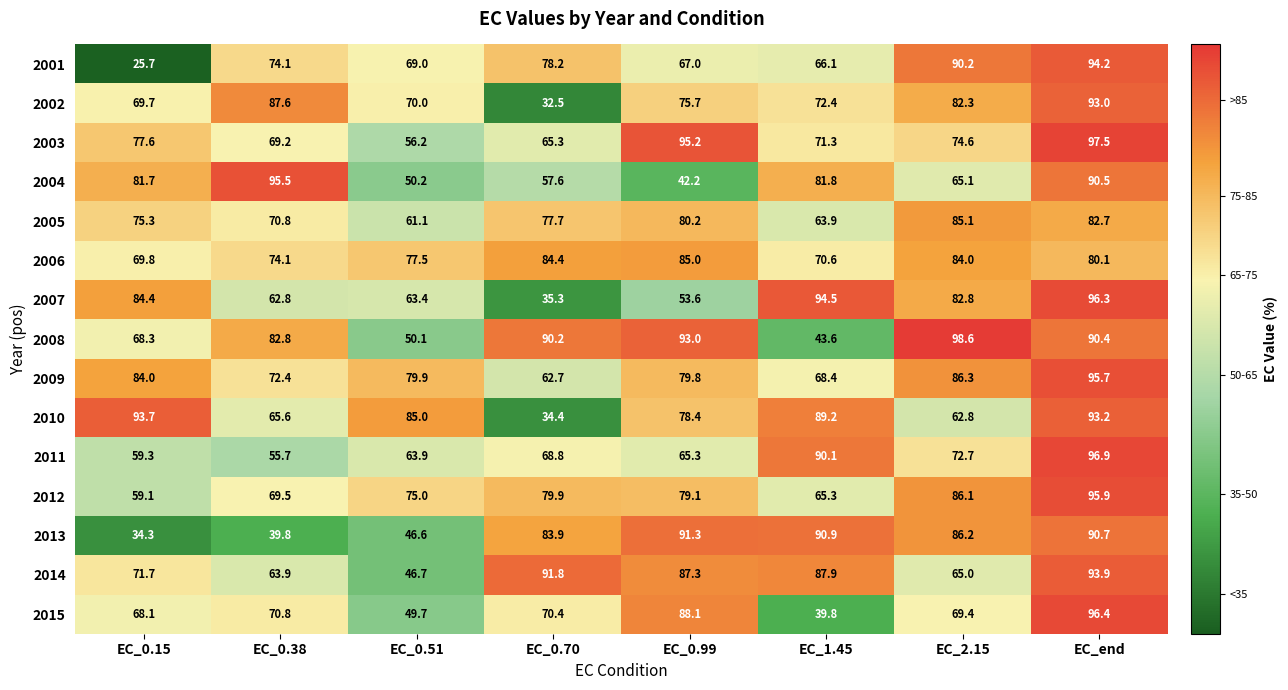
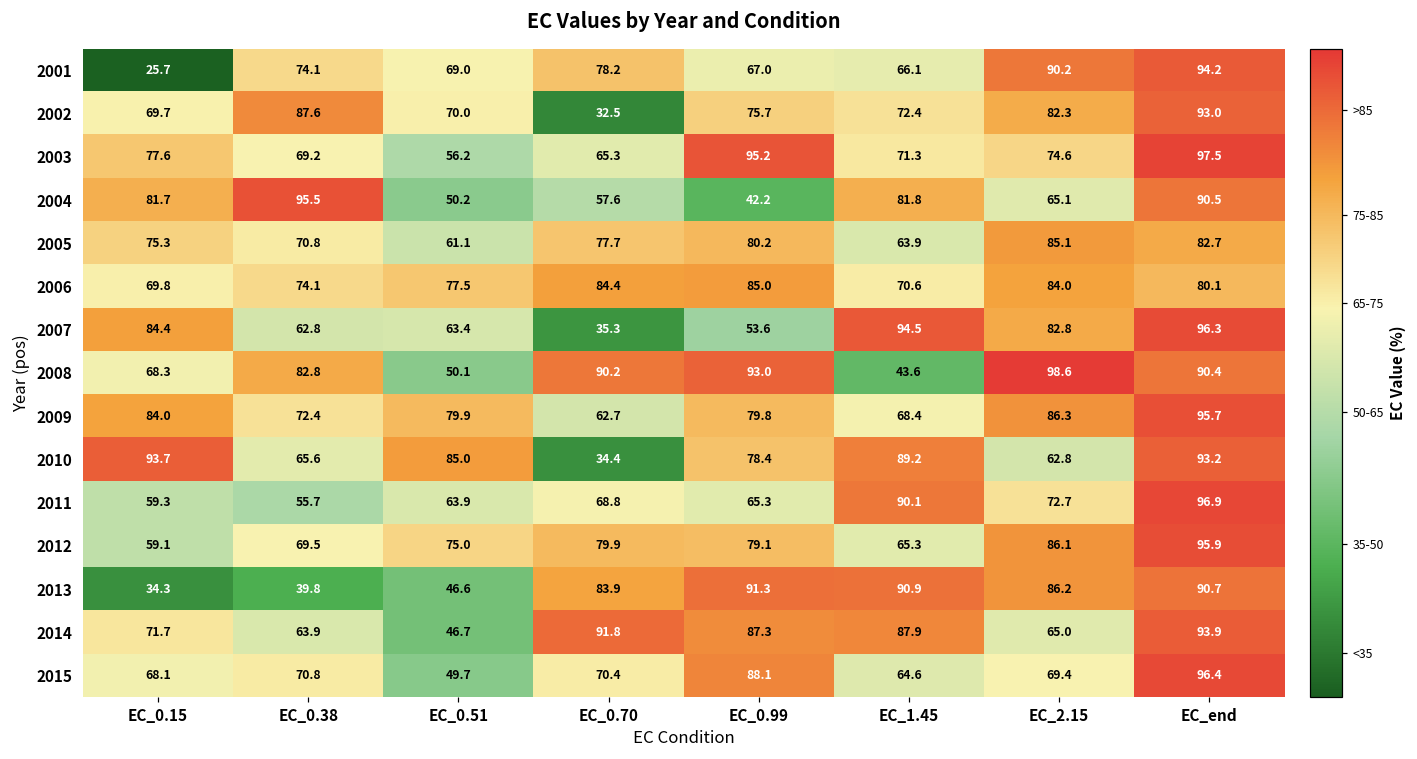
  {
    "2001": {
      "EC_0.15": 25.7,
      "EC_0.38": 74.1,
      "EC_0.51": 69.0,
      "EC_0.70": 78.2,
      "EC_0.99": 67.0,
      "EC_1.45": 66.1,
      "EC_2.15": 90.2,
      "EC_end": 94.2
    },
    "2002": {
      "EC_0.15": 69.7,
      "EC_0.38": 87.6,
      "EC_0.51": 70.0,
      "EC_0.70": 32.5,
      "EC_0.99": 75.7,
      "EC_1.45": 72.4,
      "EC_2.15": 82.3,
      "EC_end": 93.0
    },
    "2003": {
      "EC_0.15": 77.6,
      "EC_0.38": 69.2,
      "EC_0.51": 56.2,
      "EC_0.70": 65.3,
      "EC_0.99": 95.2,
      "EC_1.45": 71.3,
      "EC_2.15": 74.6,
      "EC_end": 97.5
    },
    "2004": {
      "EC_0.15": 81.7,
      "EC_0.38": 95.5,
      "EC_0.51": 50.2,
      "EC_0.70": 57.6,
      "EC_0.99": 42.2,
      "EC_1.45": 81.8,
      "EC_2.15": 65.1,
      "EC_end": 90.5
    },
    "2005": {
      "EC_0.15": 75.3,
      "EC_0.38": 70.8,
      "EC_0.51": 61.1,
      "EC_0.70": 77.7,
      "EC_0.99": 80.2,
      "EC_1.45": 63.9,
      "EC_2.15": 85.1,
      "EC_end": 82.7
    },
    "2006": {
      "EC_0.15": 69.8,
      "EC_0.38": 74.1,
      "EC_0.51": 77.5,
      "EC_0.70": 84.4,
      "EC_0.99": 85.0,
      "EC_1.45": 70.6,
      "EC_2.15": 84.0,
      "EC_end": 80.1
    },
    "2007": {
      "EC_0.15": 84.4,
      "EC_0.38": 62.8,
      "EC_0.51": 63.4,
      "EC_0.70": 35.3,
      "EC_0.99": 53.6,
      "EC_1.45": 94.5,
      "EC_2.15": 82.8,
      "EC_end": 96.3
    },
    "2008": {
      "EC_0.15": 68.3,
      "EC_0.38": 82.8,
      "EC_0.51": 50.1,
      "EC_0.70": 90.2,
      "EC_0.99": 93.0,
      "EC_1.45": 43.6,
      "EC_2.15": 98.6,
      "EC_end": 90.4
    },
    "2009": {
      "EC_0.15": 84.0,
      "EC_0.38": 72.4,
      "EC_0.51": 79.9,
      "EC_0.70": 62.7,
      "EC_0.99": 79.8,
      "EC_1.45": 68.4,
      "EC_2.15": 86.3,
      "EC_end": 95.7
    },
    "2010": {
      "EC_0.15": 93.7,
      "EC_0.38": 65.6,
      "EC_0.51": 85.0,
      "EC_0.70": 34.4,
      "EC_0.99": 78.4,
      "EC_1.45": 89.2,
      "EC_2.15": 62.8,
      "EC_end": 93.2
    },
    "2011": {
      "EC_0.15": 59.3,
      "EC_0.38": 55.7,
      "EC_0.51": 63.9,
      "EC_0.70": 68.8,
      "EC_0.99": 65.3,
      "EC_1.45": 90.1,
      "EC_2.15": 72.7,
      "EC_end": 96.9
    },
    "2012": {
      "EC_0.15": 59.1,
      "EC_0.38": 69.5,
      "EC_0.51": 75.0,
      "EC_0.70": 79.9,
      "EC_0.99": 79.1,
      "EC_1.45": 65.3,
      "EC_2.15": 86.1,
      "EC_end": 95.9
    },
    "2013": {
      "EC_0.15": 34.3,
      "EC_0.38": 39.8,
      "EC_0.51": 46.6,
      "EC_0.70": 83.9,
      "EC_0.99": 91.3,
      "EC_1.45": 90.9,
      "EC_2.15": 86.2,
      "EC_end": 90.7
    },
    "2014": {
      "EC_0.15": 71.7,
      "EC_0.38": 63.9,
      "EC_0.51": 46.7,
      "EC_0.70": 91.8,
      "EC_0.99": 87.3,
      "EC_1.45": 87.9,
      "EC_2.15": 65.0,
      "EC_end": 93.9
    },
    "2015": {
      "EC_0.15": 68.1,
      "EC_0.38": 70.8,
      "EC_0.51": 49.7,
      "EC_0.70": 70.4,
      "EC_0.99": 88.1,
-     "EC_1.45": 39.8,
+     "EC_1.45": 64.6,
      "EC_2.15": 69.4,
      "EC_end": 96.4
    }
  }
